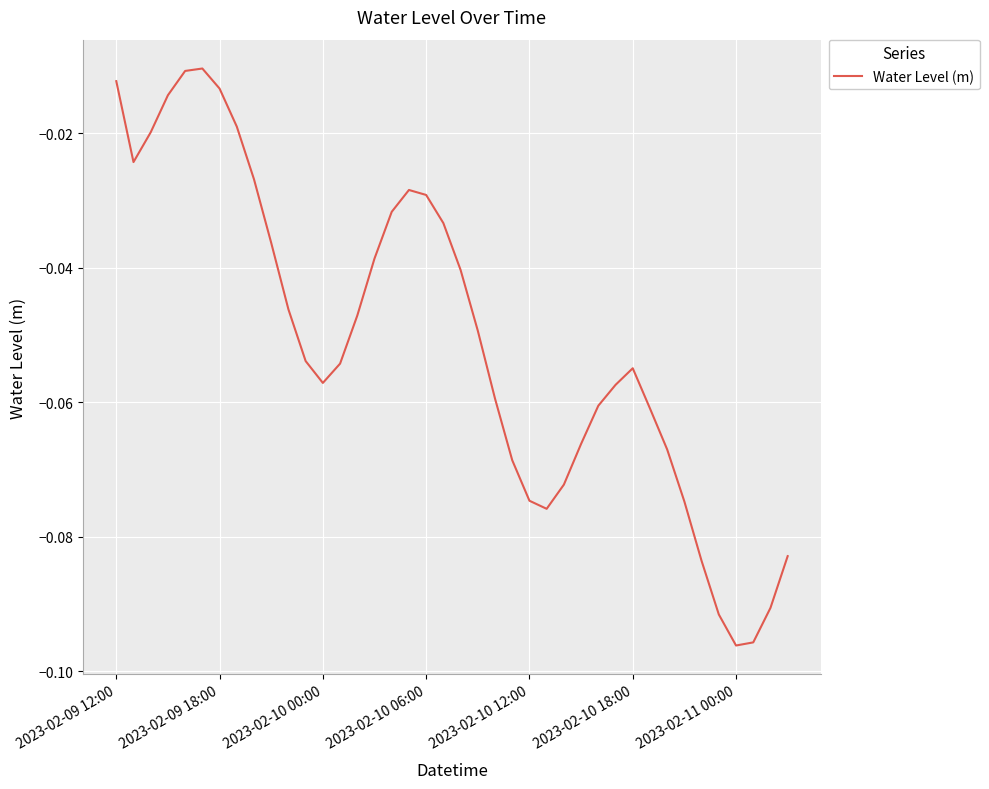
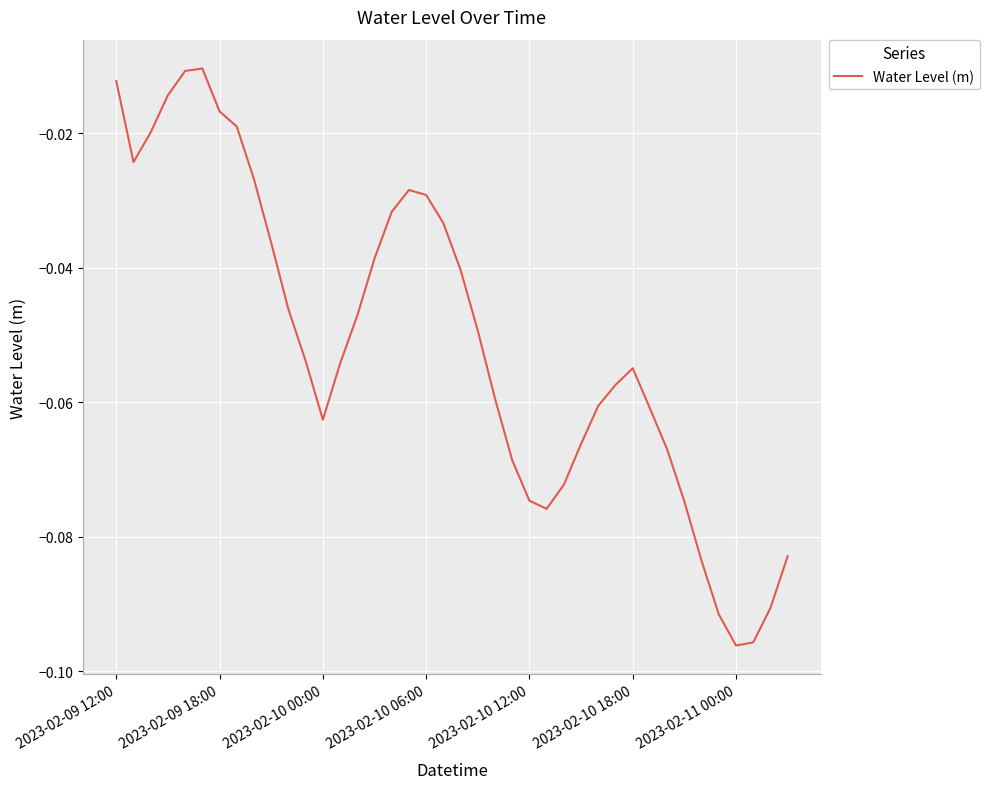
  {
    "2023-02-09 12:00": -0.012,
-   "2023-02-09 18:00": -0.013,
-   "2023-02-10 00:00": -0.057,
+   "2023-02-09 18:00": -0.017,
+   "2023-02-10 00:00": -0.063,
    "2023-02-10 06:00": -0.029,
    "2023-02-10 12:00": -0.075,
    "2023-02-10 18:00": -0.055,
    "2023-02-11 00:00": -0.096
  }
